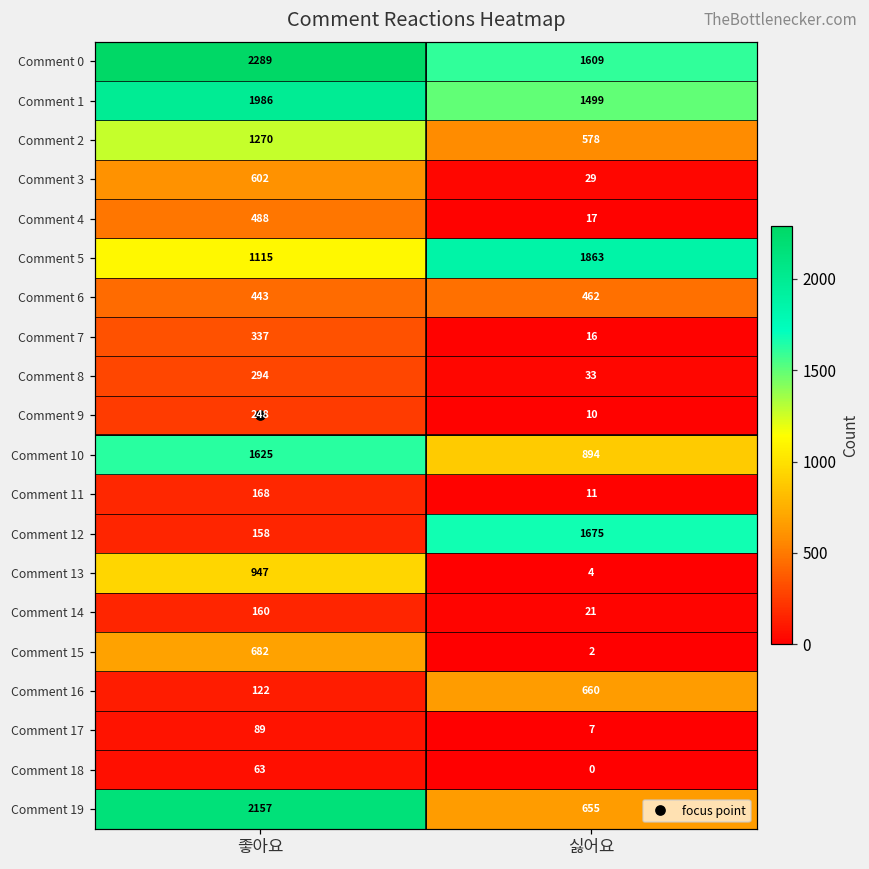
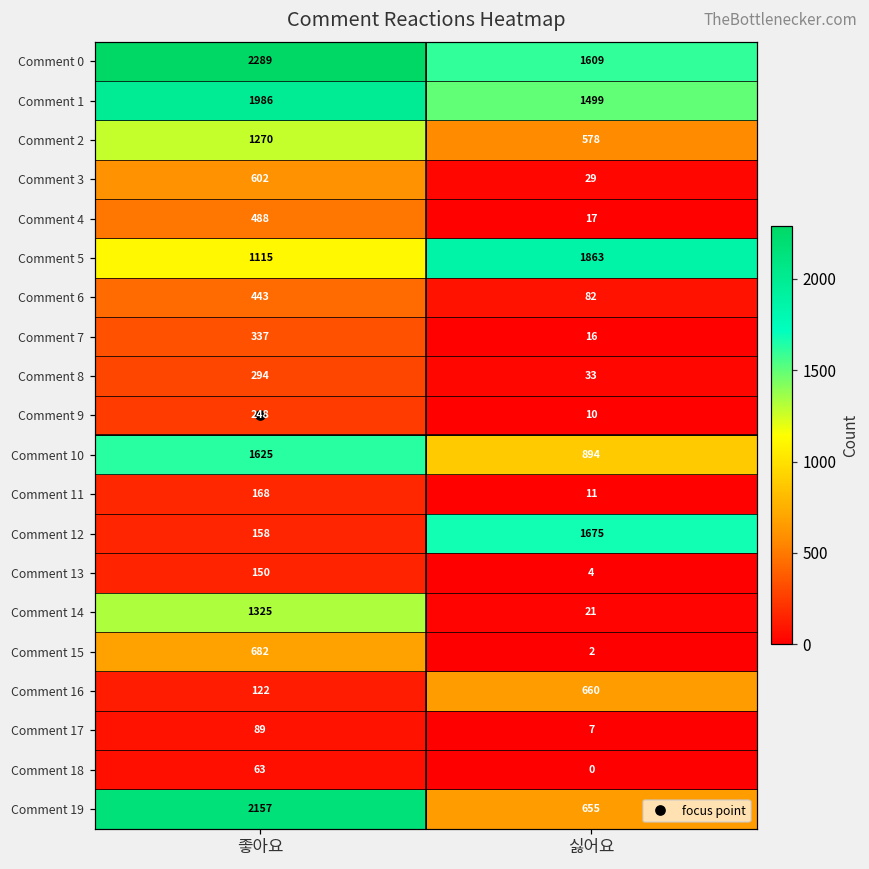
  {
    "Comment 0": {
      "좋아요": 2289,
      "싫어요": 1609
    },
    "Comment 1": {
      "좋아요": 1986,
      "싫어요": 1499
    },
    "Comment 2": {
      "좋아요": 1270,
      "싫어요": 578
    },
    "Comment 3": {
      "좋아요": 602,
      "싫어요": 29
    },
    "Comment 4": {
      "좋아요": 488,
      "싫어요": 17
    },
    "Comment 5": {
      "좋아요": 1115,
      "싫어요": 1863
    },
    "Comment 6": {
      "좋아요": 443,
-     "싫어요": 462
+     "싫어요": 82
    },
    "Comment 7": {
      "좋아요": 337,
      "싫어요": 16
    },
    "Comment 8": {
      "좋아요": 294,
      "싫어요": 33
    },
    "Comment 9": {
      "싫어요": 10
    },
    "Comment 10": {
      "좋아요": 1625,
      "싫어요": 894
    },
    "Comment 11": {
      "좋아요": 168,
      "싫어요": 11
    },
    "Comment 12": {
      "좋아요": 158,
      "싫어요": 1675
    },
    "Comment 13": {
-     "좋아요": 947,
+     "좋아요": 150,
      "싫어요": 4
    },
    "Comment 14": {
-     "좋아요": 160,
+     "좋아요": 1325,
      "싫어요": 21
    },
    "Comment 15": {
      "좋아요": 682,
      "싫어요": 2
    },
    "Comment 16": {
      "좋아요": 122,
      "싫어요": 660
    },
    "Comment 17": {
      "좋아요": 89,
      "싫어요": 7
    },
    "Comment 18": {
      "좋아요": 63,
      "싫어요": 0
    },
    "Comment 19": {
      "좋아요": 2157,
      "싫어요": 655
    }
  }
